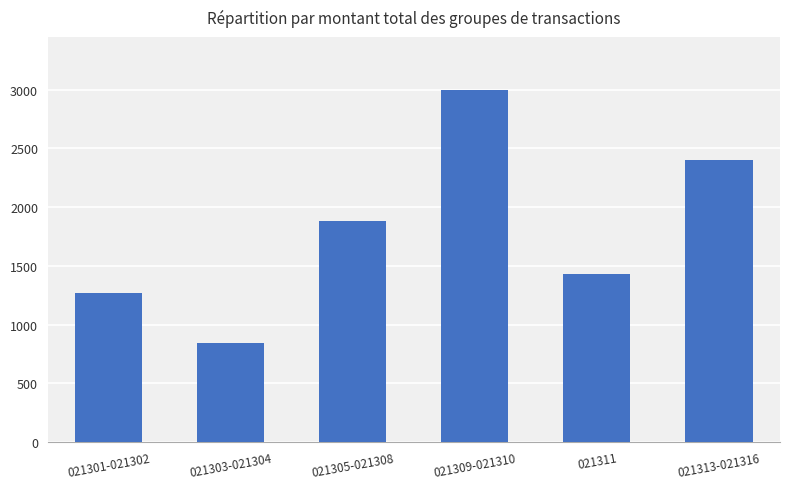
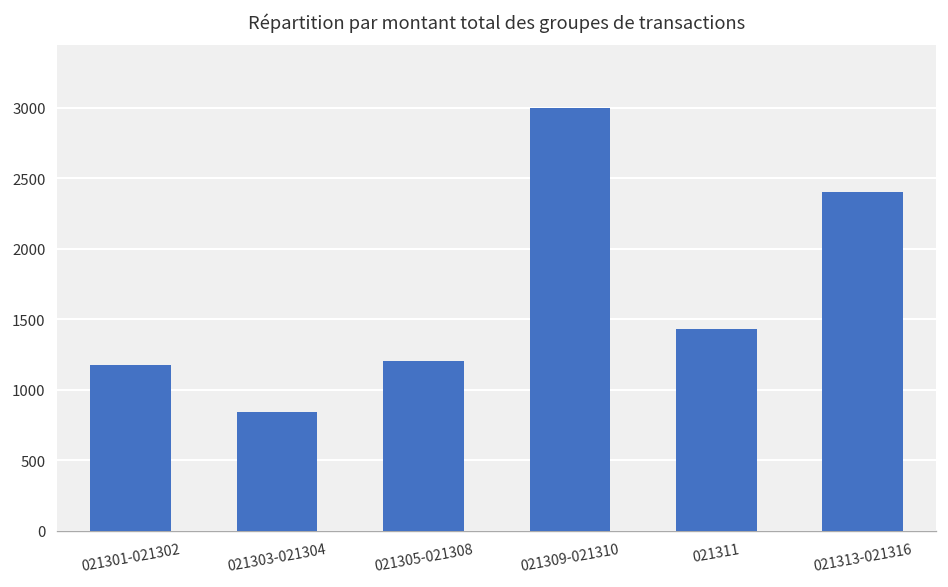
  {
-   "021301-021302": 1270,
+   "021301-021302": 1170,
    "021303-021304": 840,
-   "021305-021308": 1880,
+   "021305-021308": 1200,
    "021309-021310": 3000,
    "021311": 1430,
    "021313-021316": 2400
  }
